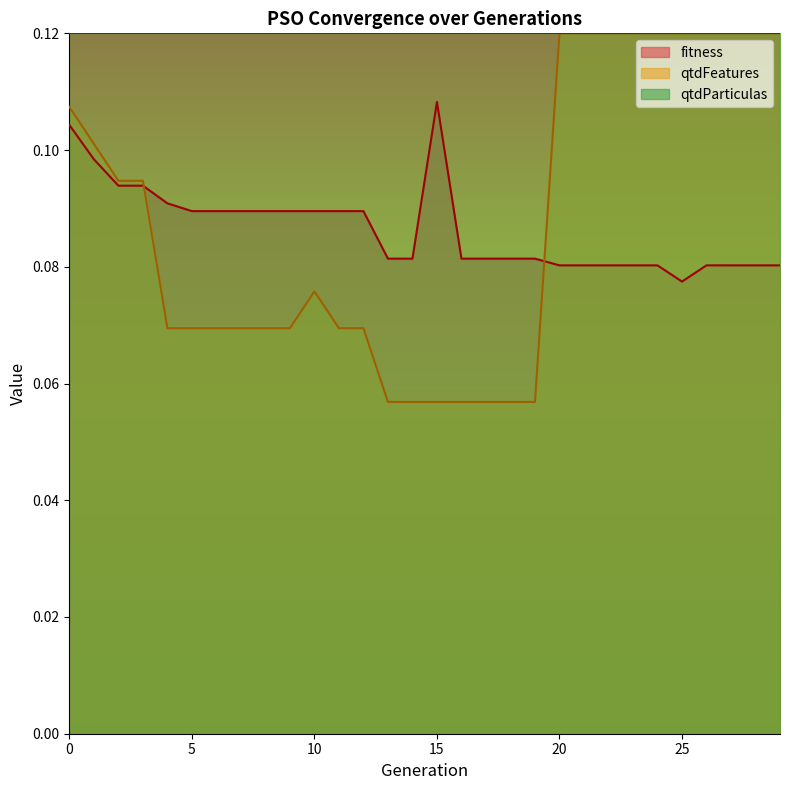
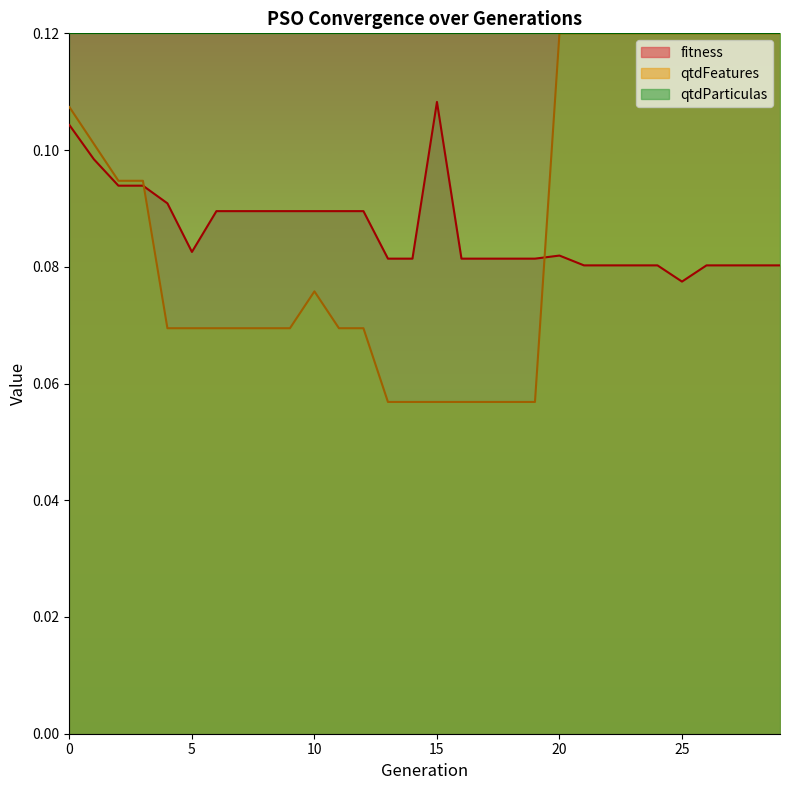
  {
    "fitness": {
      "0": 0.104,
-     "5": 0.090,
+     "5": 0.083,
      "10": 0.090,
      "15": 0.108,
-     "20": 0.080,
+     "20": 0.082,
      "25": 0.077
    },
    "qtdFeatures": {
      "0": 0.107,
      "5": 0.069,
      "10": 0.076,
      "15": 0.057
    },
    "qtdParticulas": {
      "0": 0.120,
      "5": 0.120,
      "10": 0.120,
      "15": 0.120
    }
  }
